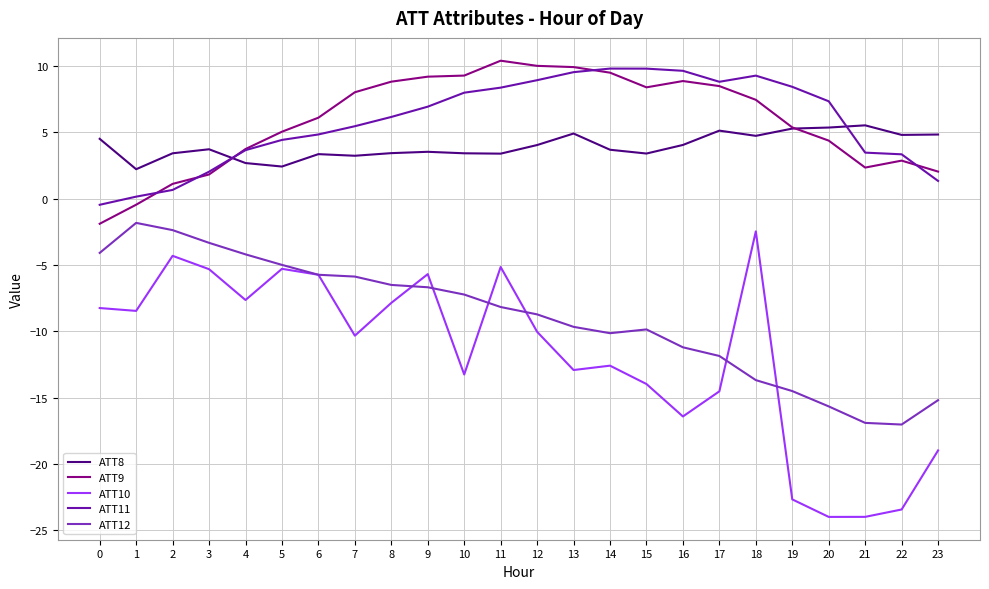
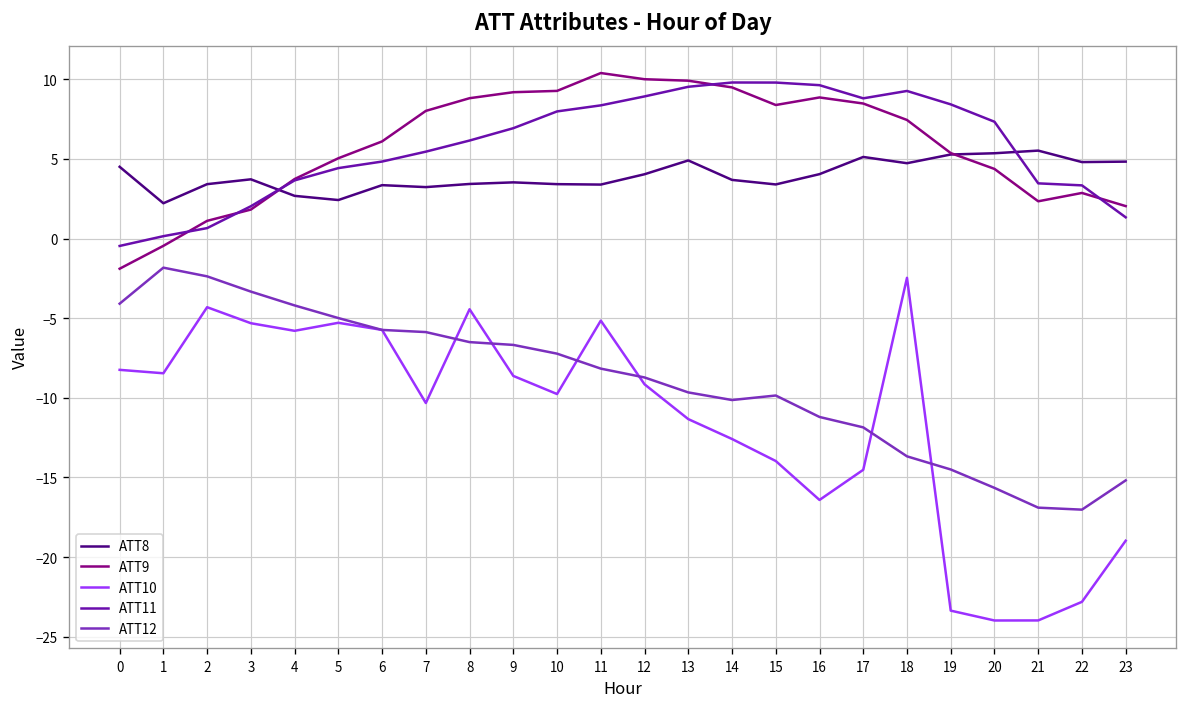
  {
    "ATT10": {
      "0": -8.2,
      "1": -8.5,
      "2": -4.3,
      "3": -5.3,
-     "4": -7.6,
+     "4": -5.8,
      "5": -5.3,
      "7": -10.3,
-     "8": -7.9,
-     "9": -5.7,
-     "10": -13.2,
+     "8": -4.4,
+     "9": -8.6,
+     "10": -9.8,
      "11": -5.2,
-     "12": -10.0,
-     "13": -12.9,
+     "12": -9.1,
+     "13": -11.3,
      "14": -12.6,
      "15": -14.0,
      "16": -16.4,
      "17": -14.5,
      "18": -2.5,
-     "19": -22.7,
+     "19": -23.4,
      "20": -24.0,
      "21": -24.0,
-     "22": -23.4,
+     "22": -22.8,
      "23": -19.0
    }
  }
